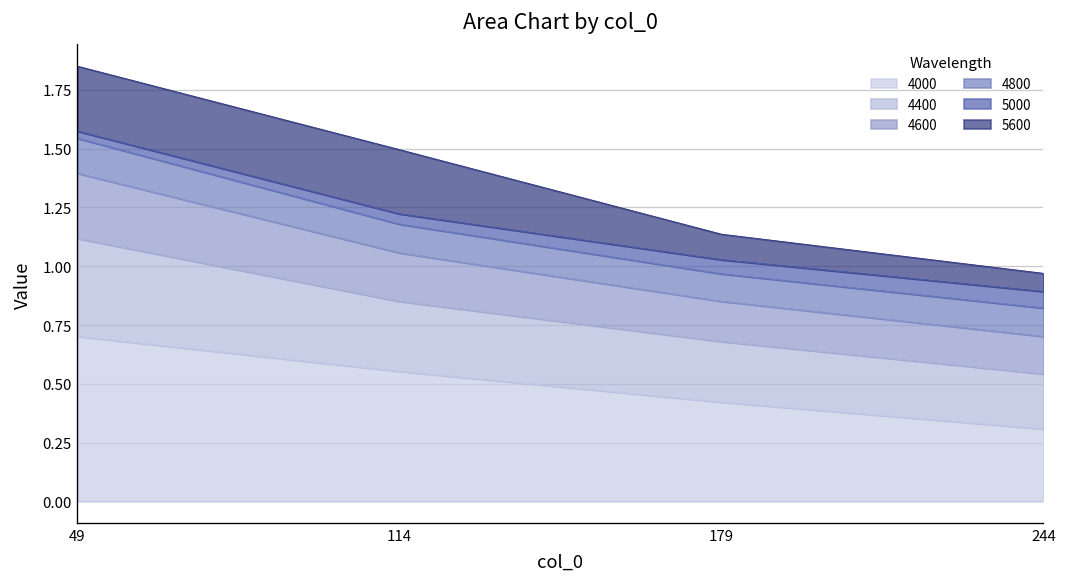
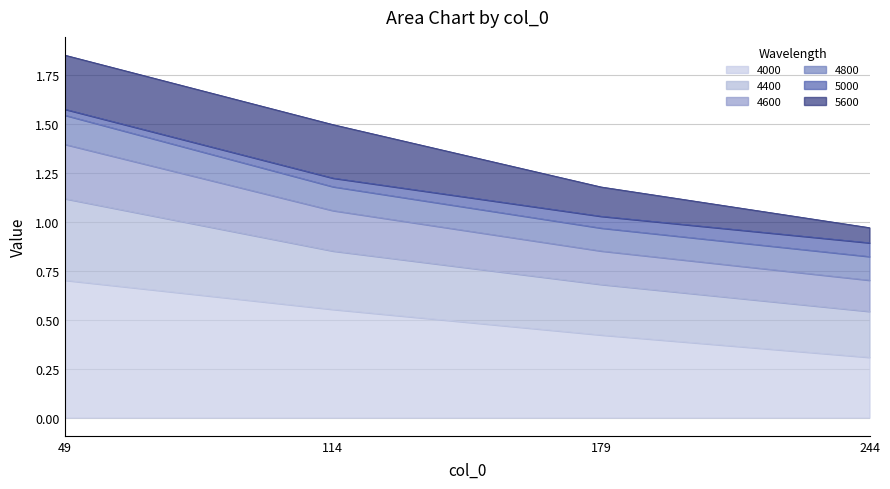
  {
    "5600": {
      "49": 0.28,
      "114": 0.27,
-     "179": 0.11,
+     "179": 0.15,
      "244": 0.08
    }
  }
